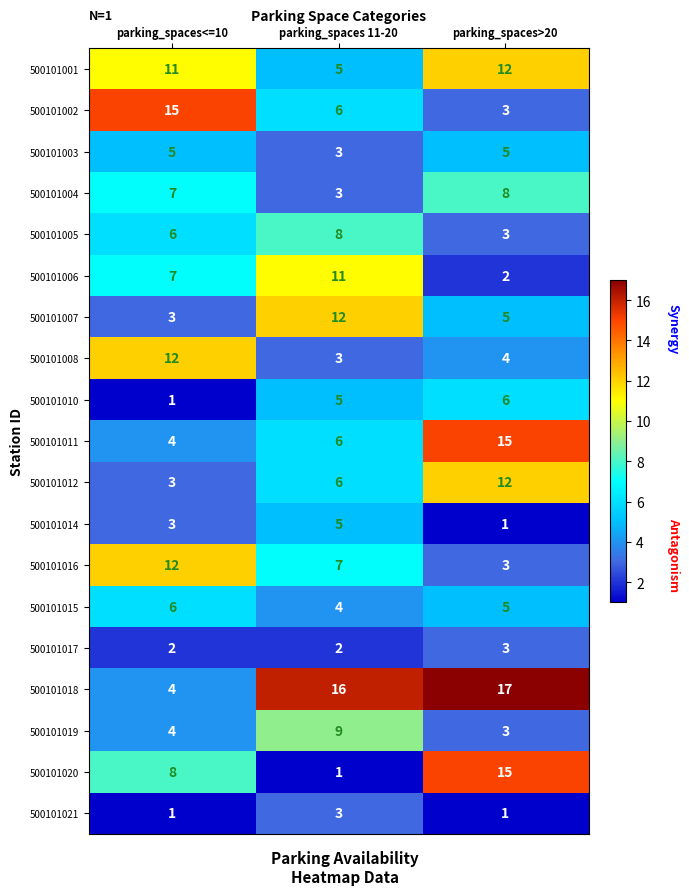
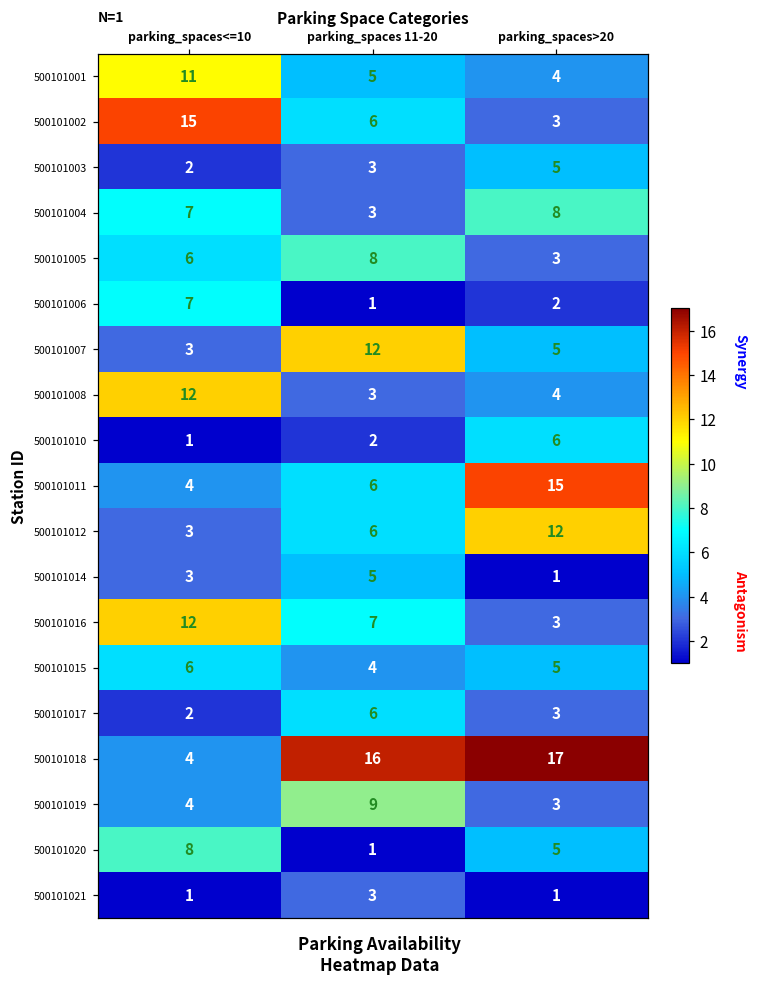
  {
    "500101001": {
      "parking_spaces<=10": 11,
      "parking_spaces 11-20": 5,
-     "parking_spaces>20": 12
+     "parking_spaces>20": 4
    },
    "500101002": {
      "parking_spaces<=10": 15,
      "parking_spaces 11-20": 6,
      "parking_spaces>20": 3
    },
    "500101003": {
-     "parking_spaces<=10": 5,
+     "parking_spaces<=10": 2,
      "parking_spaces 11-20": 3,
      "parking_spaces>20": 5
    },
    "500101004": {
      "parking_spaces<=10": 7,
      "parking_spaces 11-20": 3,
      "parking_spaces>20": 8
    },
    "500101005": {
      "parking_spaces<=10": 6,
      "parking_spaces 11-20": 8,
      "parking_spaces>20": 3
    },
    "500101006": {
      "parking_spaces<=10": 7,
-     "parking_spaces 11-20": 11,
+     "parking_spaces 11-20": 1,
      "parking_spaces>20": 2
    },
    "500101007": {
      "parking_spaces<=10": 3,
      "parking_spaces 11-20": 12,
      "parking_spaces>20": 5
    },
    "500101008": {
      "parking_spaces<=10": 12,
      "parking_spaces 11-20": 3,
      "parking_spaces>20": 4
    },
    "500101010": {
      "parking_spaces<=10": 1,
-     "parking_spaces 11-20": 5,
+     "parking_spaces 11-20": 2,
      "parking_spaces>20": 6
    },
    "500101011": {
      "parking_spaces<=10": 4,
      "parking_spaces 11-20": 6,
      "parking_spaces>20": 15
    },
    "500101012": {
      "parking_spaces<=10": 3,
      "parking_spaces 11-20": 6,
      "parking_spaces>20": 12
    },
    "500101014": {
      "parking_spaces<=10": 3,
      "parking_spaces 11-20": 5,
      "parking_spaces>20": 1
    },
    "500101016": {
      "parking_spaces<=10": 12,
      "parking_spaces 11-20": 7,
      "parking_spaces>20": 3
    },
    "500101015": {
      "parking_spaces<=10": 6,
      "parking_spaces 11-20": 4,
      "parking_spaces>20": 5
    },
    "500101017": {
      "parking_spaces<=10": 2,
-     "parking_spaces 11-20": 2,
+     "parking_spaces 11-20": 6,
      "parking_spaces>20": 3
    },
    "500101018": {
      "parking_spaces<=10": 4,
      "parking_spaces 11-20": 16,
      "parking_spaces>20": 17
    },
    "500101019": {
      "parking_spaces<=10": 4,
      "parking_spaces 11-20": 9,
      "parking_spaces>20": 3
    },
    "500101020": {
      "parking_spaces<=10": 8,
      "parking_spaces 11-20": 1,
-     "parking_spaces>20": 15
+     "parking_spaces>20": 5
    },
    "500101021": {
      "parking_spaces<=10": 1,
      "parking_spaces 11-20": 3,
      "parking_spaces>20": 1
    }
  }
